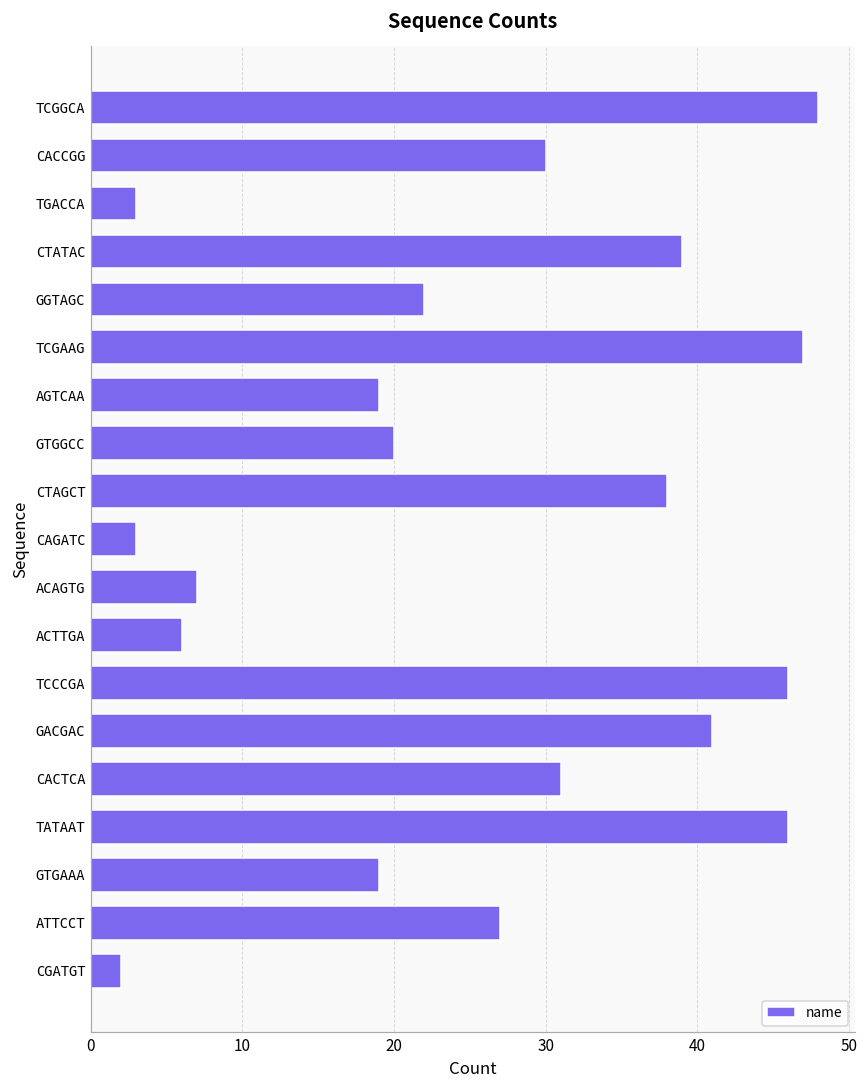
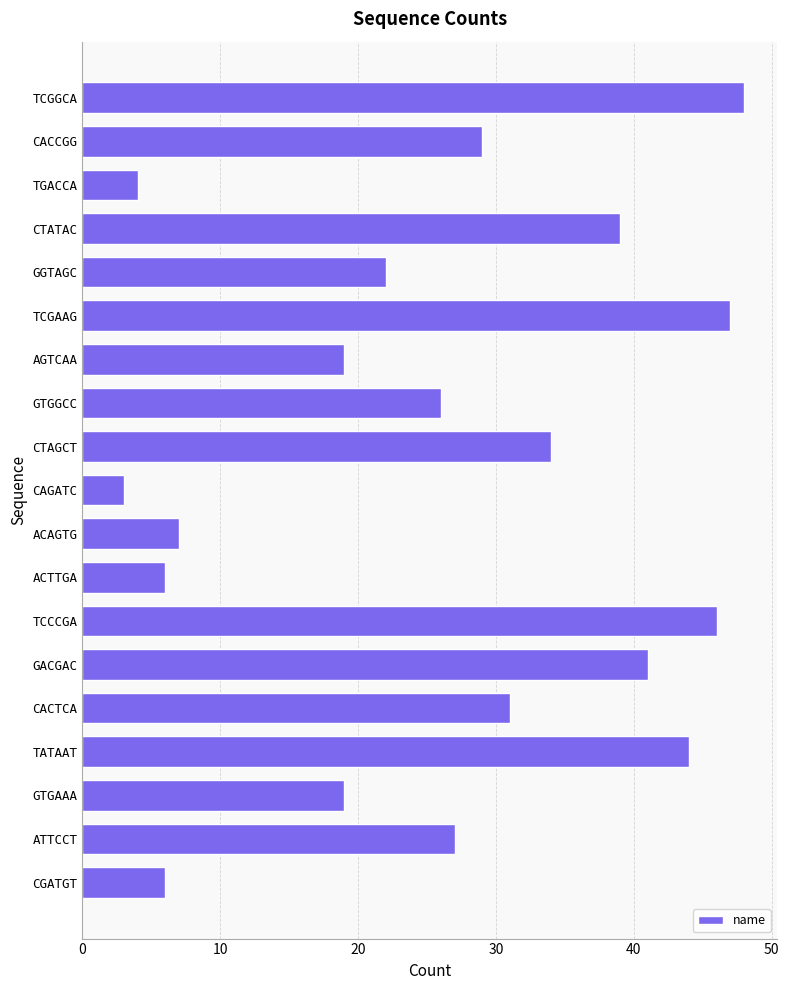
  {
    "TCGGCA": 48,
-   "CACCGG": 30,
-   "TGACCA": 3,
+   "CACCGG": 29,
+   "TGACCA": 4,
    "CTATAC": 39,
    "GGTAGC": 22,
    "TCGAAG": 47,
    "AGTCAA": 19,
-   "GTGGCC": 20,
-   "CTAGCT": 38,
+   "GTGGCC": 26,
+   "CTAGCT": 34,
    "CAGATC": 3,
    "ACAGTG": 7,
    "ACTTGA": 6,
    "TCCCGA": 46,
    "GACGAC": 41,
    "CACTCA": 31,
-   "TATAAT": 46,
+   "TATAAT": 44,
    "GTGAAA": 19,
    "ATTCCT": 27,
-   "CGATGT": 2
+   "CGATGT": 6
  }
